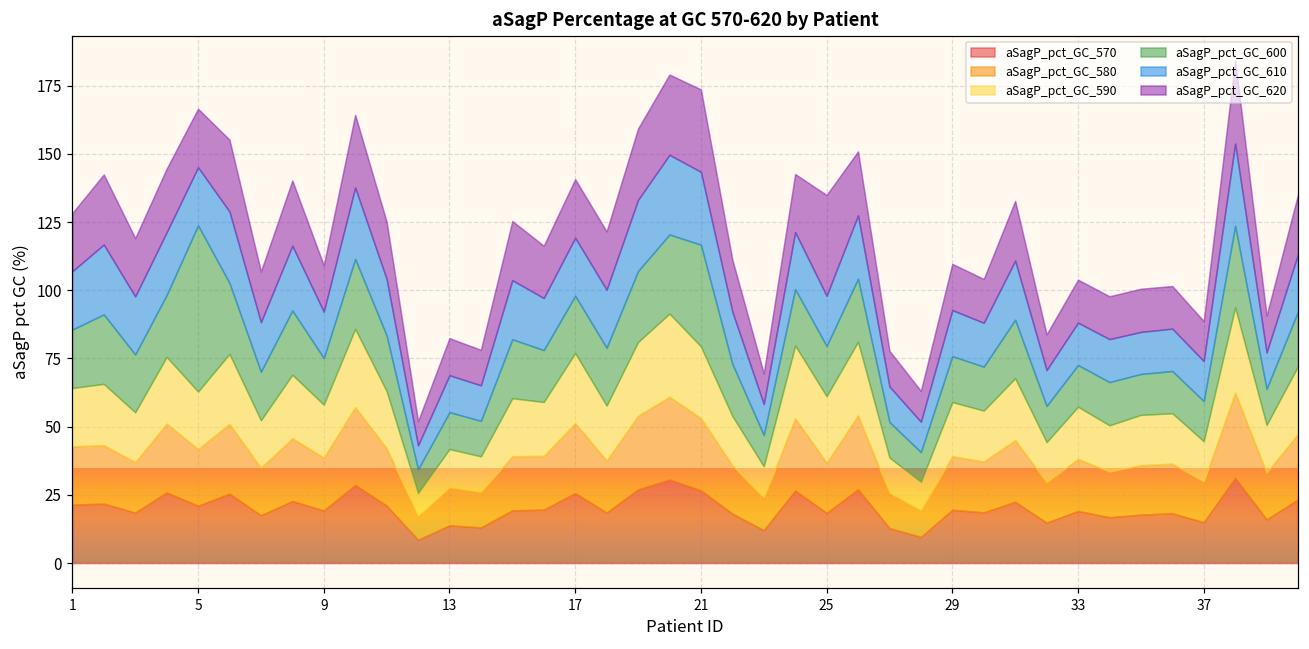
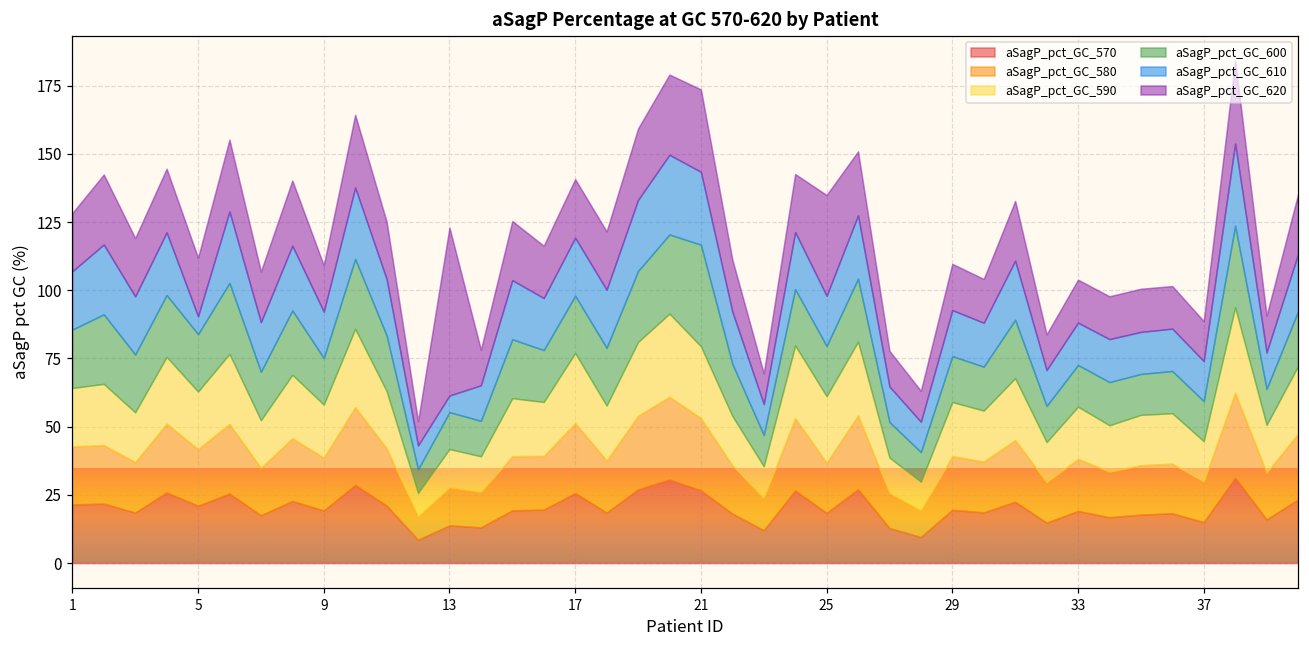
  {
    "aSagP_pct_GC_570": {
      "1": 21,
      "5": 21,
      "9": 19,
      "13": 14,
      "17": 26,
      "21": 27,
      "25": 18,
      "29": 20,
      "33": 19,
      "37": 15
    },
    "aSagP_pct_GC_580": {
      "1": 21,
      "5": 21,
      "9": 19,
      "13": 14,
      "17": 26,
      "21": 26,
      "25": 18,
      "29": 20,
      "33": 19,
      "37": 15
    },
    "aSagP_pct_GC_590": {
      "1": 21,
      "5": 21,
      "9": 19,
      "13": 14,
      "17": 26,
      "21": 26,
      "25": 24,
      "29": 20,
      "33": 19,
      "37": 15
    },
    "aSagP_pct_GC_600": {
      "1": 21,
-     "5": 61,
+     "5": 21,
      "9": 17,
      "13": 14,
      "17": 21,
      "21": 37,
      "25": 18,
      "29": 17,
      "33": 15,
      "37": 15
    },
    "aSagP_pct_GC_610": {
      "1": 21,
-     "5": 21,
+     "5": 7,
      "9": 17,
-     "13": 14,
+     "13": 6,
      "17": 21,
      "21": 27,
      "25": 18,
      "29": 17,
      "33": 16,
      "37": 15
    },
    "aSagP_pct_GC_620": {
      "1": 21,
      "5": 21,
      "9": 17,
-     "13": 14,
+     "13": 62,
      "17": 21,
      "21": 30,
      "25": 37,
      "29": 17,
      "33": 16,
      "37": 15
    }
  }
